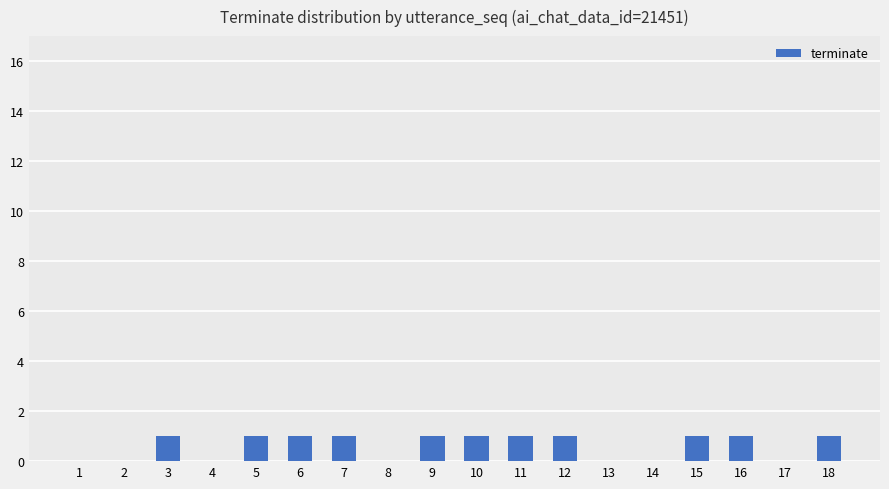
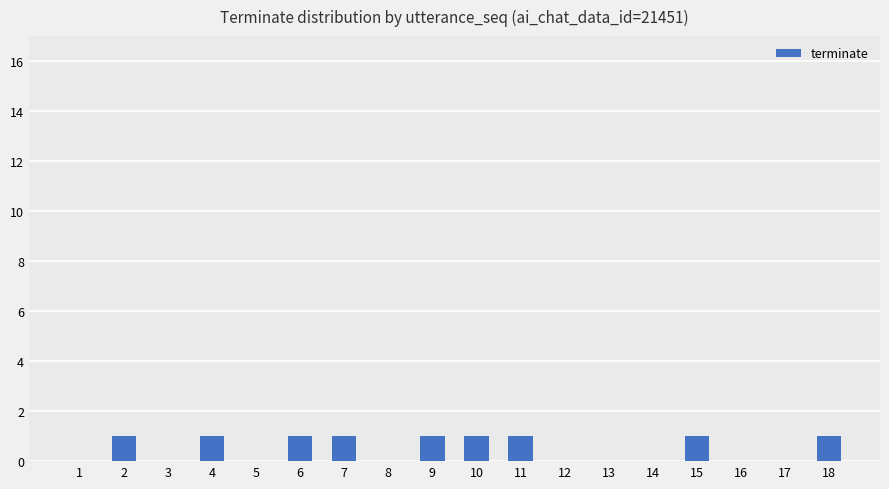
  {
    "1": 0,
-   "2": 0,
-   "3": 1,
-   "4": 0,
-   "5": 1,
+   "2": 1,
+   "3": 0,
+   "4": 1,
+   "5": 0,
    "6": 1,
    "7": 1,
    "8": 0,
    "9": 1,
    "10": 1,
    "11": 1,
-   "12": 1,
+   "12": 0,
    "13": 0,
    "14": 0,
    "15": 1,
-   "16": 1,
+   "16": 0,
    "17": 0,
    "18": 1
  }
